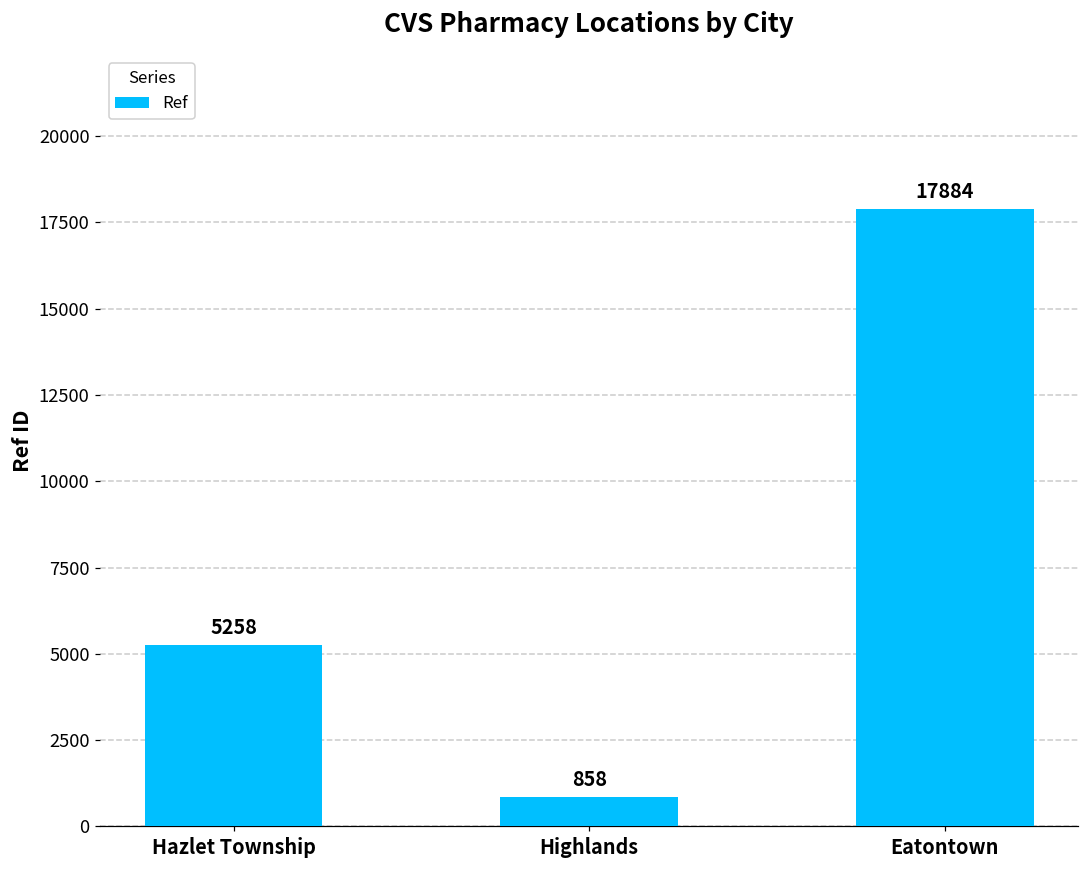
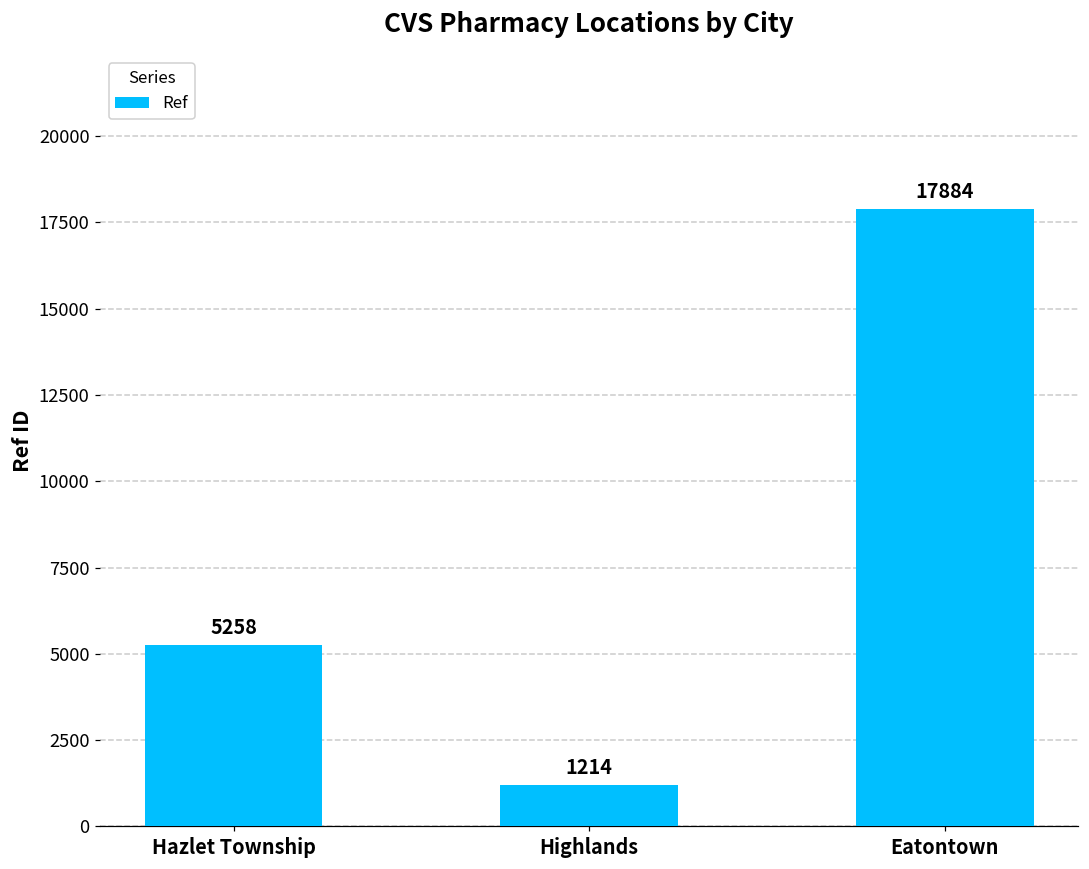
  {
    "Hazlet Township": 5258,
-   "Highlands": 858,
+   "Highlands": 1214,
    "Eatontown": 17884
  }
